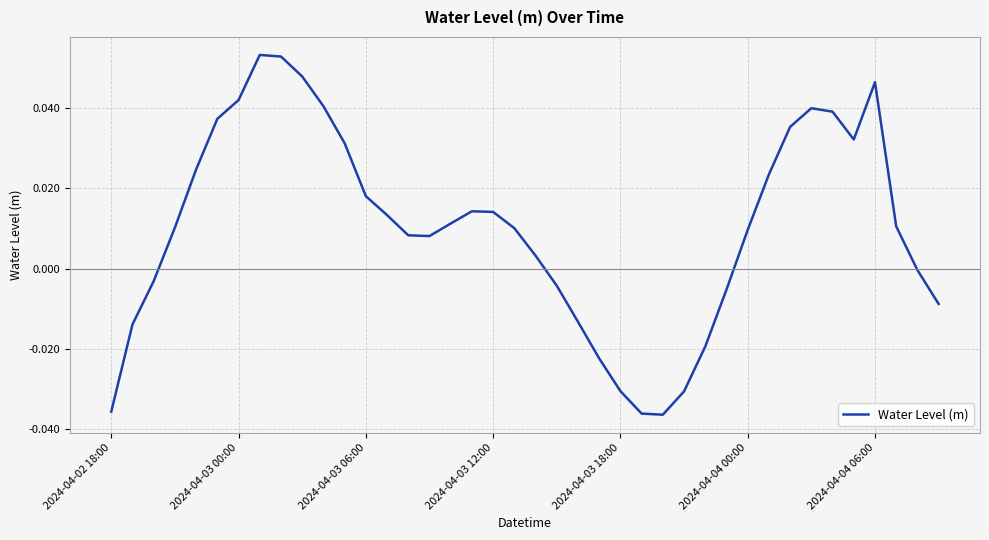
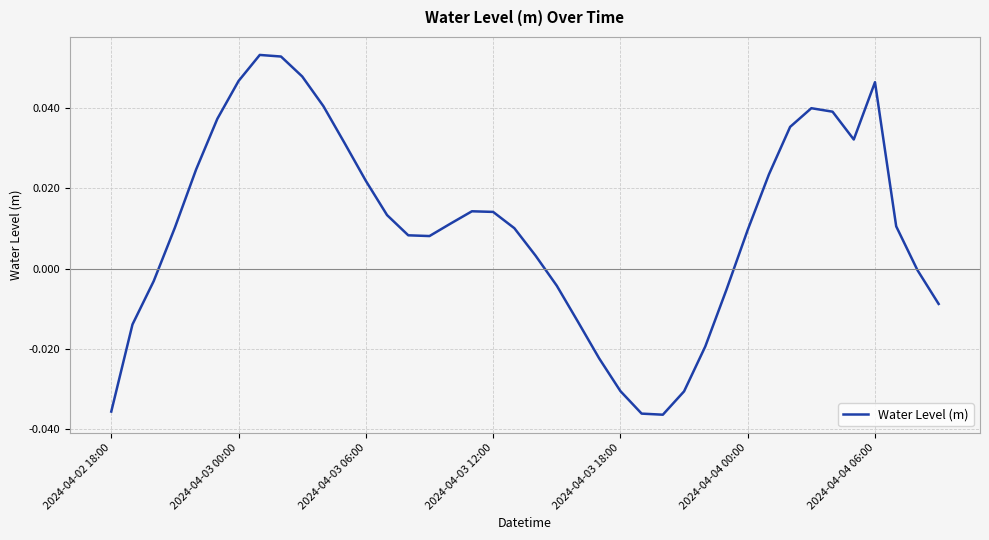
  {
    "2024-04-02 18:00": -0.036,
-   "2024-04-03 00:00": 0.042,
-   "2024-04-03 06:00": 0.018,
+   "2024-04-03 00:00": 0.047,
+   "2024-04-03 06:00": 0.022,
    "2024-04-03 12:00": 0.014,
    "2024-04-03 18:00": -0.030,
    "2024-04-04 00:00": 0.010,
    "2024-04-04 06:00": 0.046
  }
